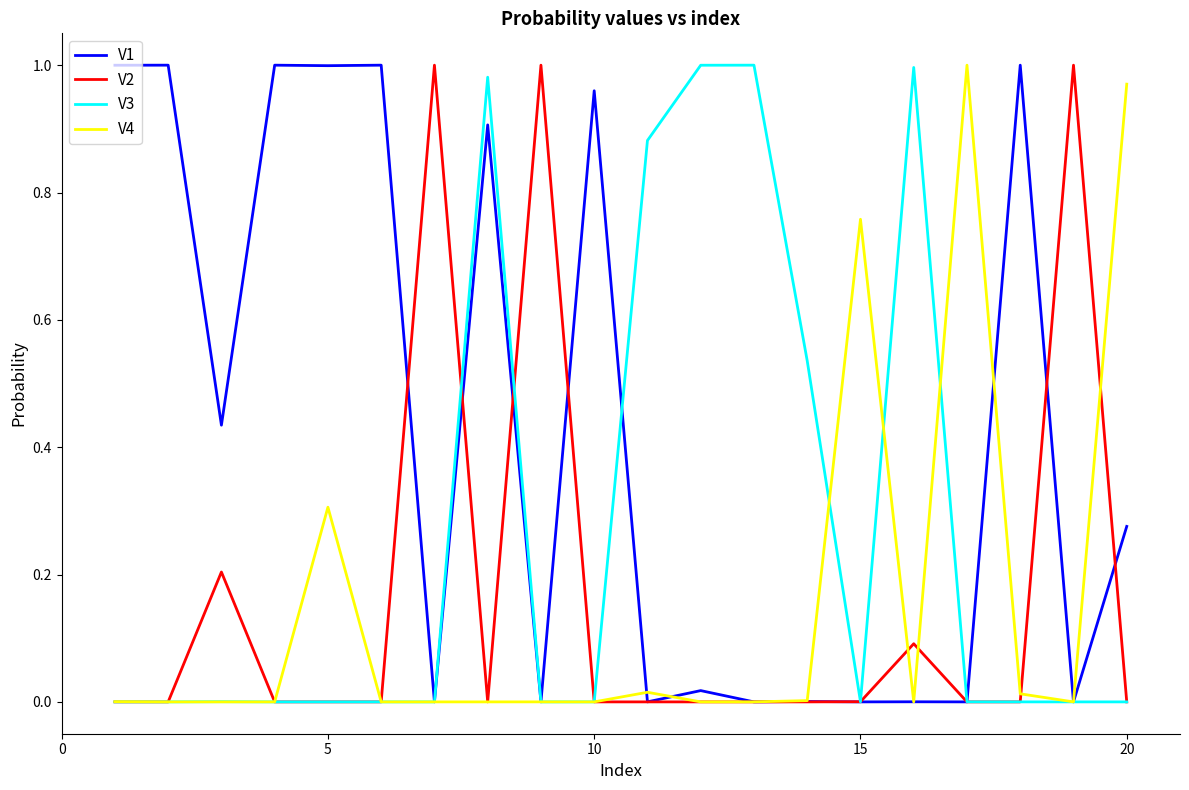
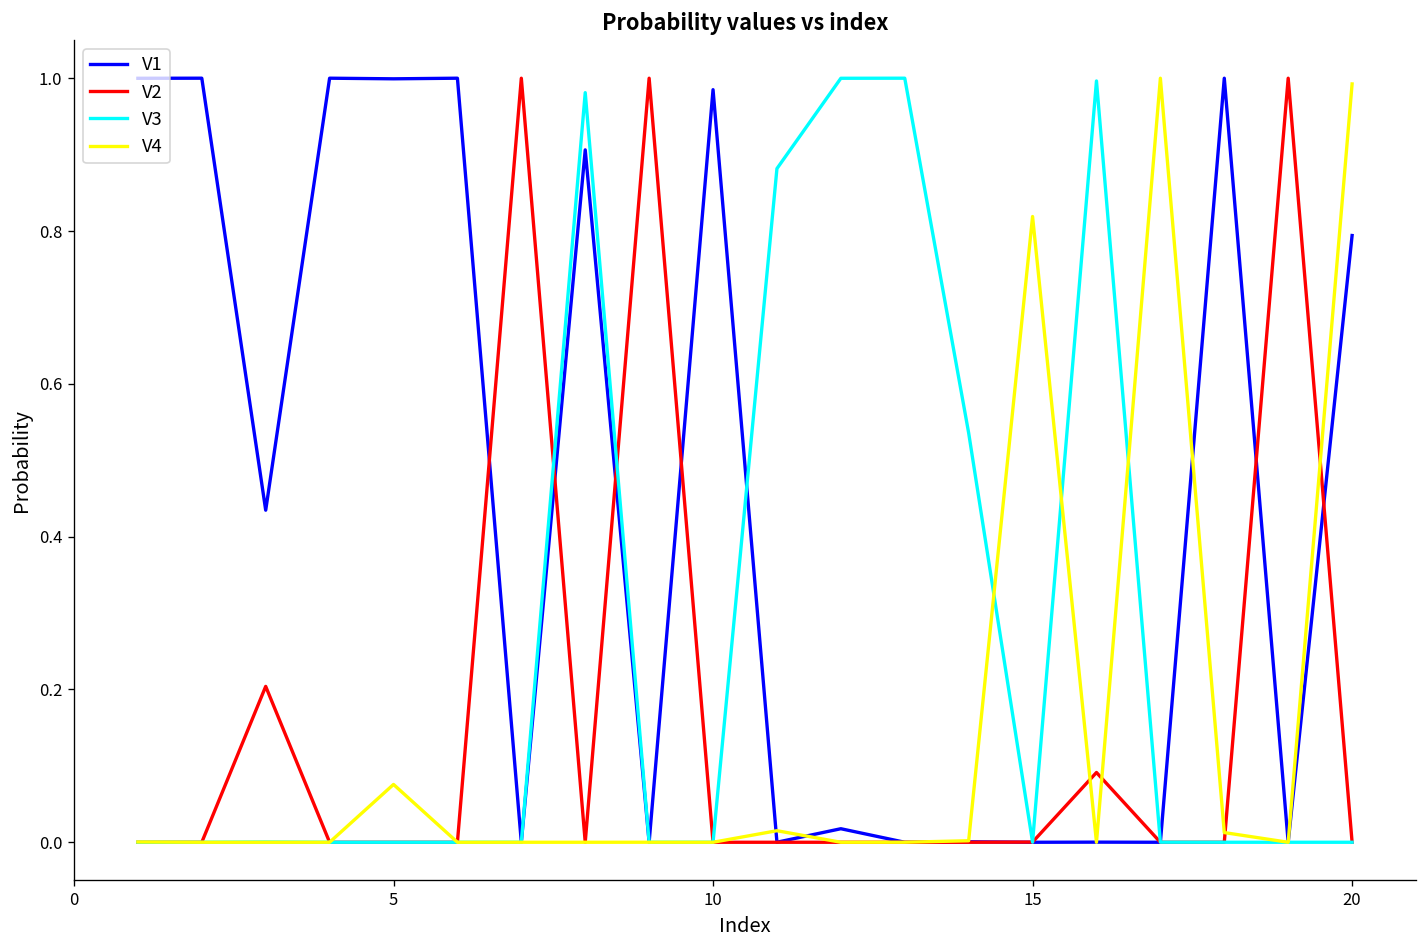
  {
    "V1": {
      "5": 1.00,
-     "10": 0.96,
-     "20": 0.28
+     "10": 0.99,
+     "20": 0.79
    },
    "V4": {
-     "5": 0.31,
-     "15": 0.76,
-     "20": 0.97
+     "5": 0.08,
+     "15": 0.82,
+     "20": 0.99
    }
  }
